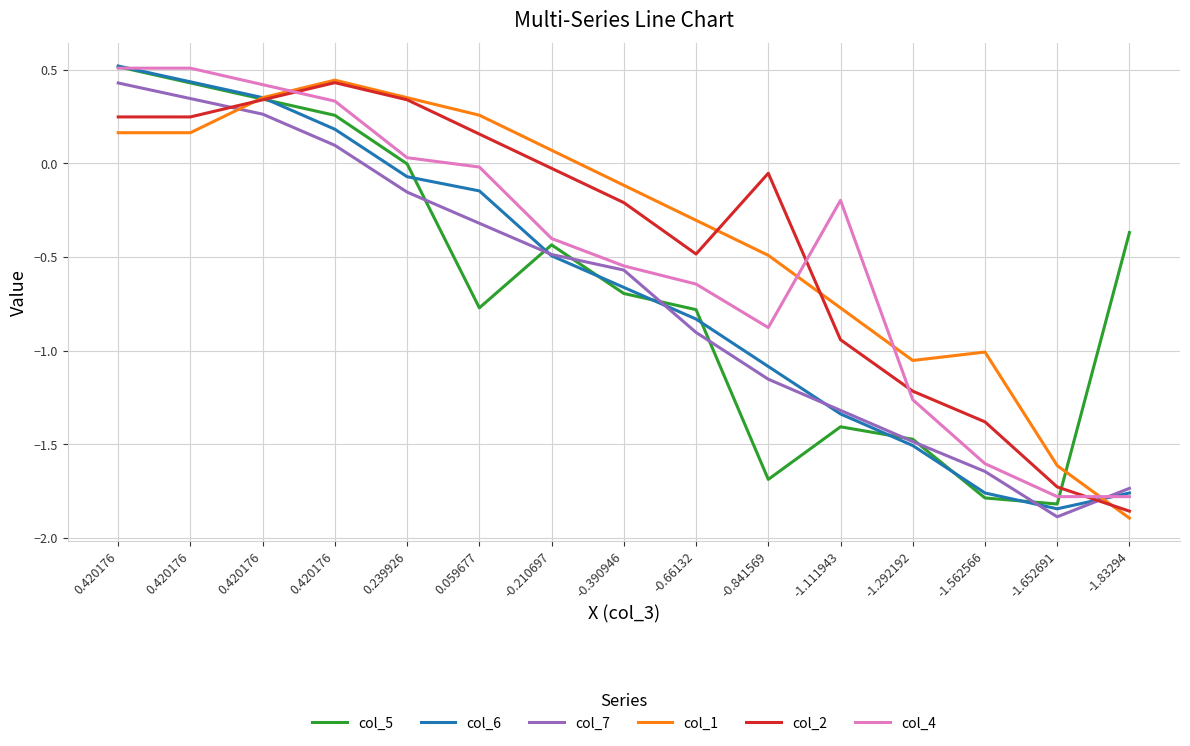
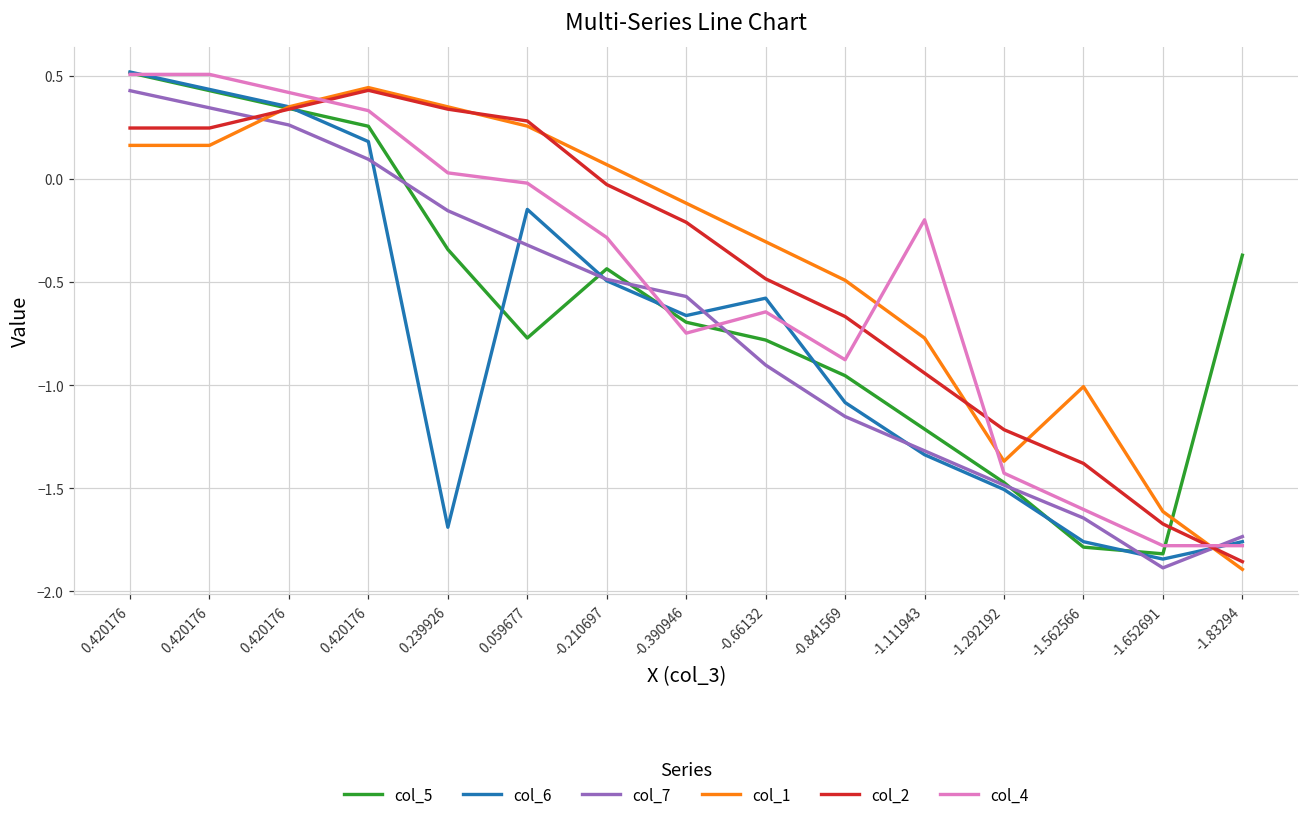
  {
    "col_5": {
-     "0.239926": 0.00,
+     "0.239926": -0.34,
      "0.059677": -0.77,
      "-0.210697": -0.44,
      "-0.390946": -0.69,
      "-0.66132": -0.78,
-     "-0.841569": -1.69,
-     "-1.111943": -1.41,
+     "-0.841569": -0.95,
+     "-1.111943": -1.21,
      "-1.562566": -1.79,
      "-1.652691": -1.82,
      "-1.83294": -0.37
    },
    "col_6": {
-     "0.239926": -0.07,
+     "0.239926": -1.69,
      "0.059677": -0.15,
      "-0.390946": -0.66,
-     "-0.66132": -0.83,
+     "-0.66132": -0.58,
      "-0.841569": -1.08,
      "-1.111943": -1.34,
      "-1.292192": -1.51,
      "-1.562566": -1.76,
      "-1.652691": -1.84,
      "-1.83294": -1.76
    },
    "col_7": {
      "0.239926": -0.15,
      "0.059677": -0.32,
      "-0.390946": -0.57,
      "-0.66132": -0.90,
      "-0.841569": -1.15,
      "-1.111943": -1.32,
      "-1.562566": -1.64,
      "-1.652691": -1.89,
      "-1.83294": -1.73
    },
    "col_1": {
      "0.059677": 0.26,
      "-0.210697": 0.07,
      "-0.390946": -0.12,
      "-0.66132": -0.30,
      "-0.841569": -0.49,
      "-1.111943": -0.77,
-     "-1.292192": -1.05,
+     "-1.292192": -1.37,
      "-1.562566": -1.01,
      "-1.652691": -1.61,
      "-1.83294": -1.89
    },
    "col_2": {
-     "0.059677": 0.16,
+     "0.059677": 0.28,
      "-0.210697": -0.03,
      "-0.390946": -0.21,
      "-0.66132": -0.48,
-     "-0.841569": -0.05,
+     "-0.841569": -0.67,
      "-1.111943": -0.94,
      "-1.292192": -1.22,
      "-1.562566": -1.38,
-     "-1.652691": -1.73,
+     "-1.652691": -1.67,
      "-1.83294": -1.86
    },
    "col_4": {
      "0.239926": 0.03,
      "0.059677": -0.02,
-     "-0.210697": -0.40,
-     "-0.390946": -0.55,
+     "-0.210697": -0.28,
+     "-0.390946": -0.75,
      "-0.66132": -0.64,
      "-0.841569": -0.88,
      "-1.111943": -0.20,
-     "-1.292192": -1.26,
+     "-1.292192": -1.43,
      "-1.562566": -1.60,
      "-1.652691": -1.78,
      "-1.83294": -1.78
    }
  }
